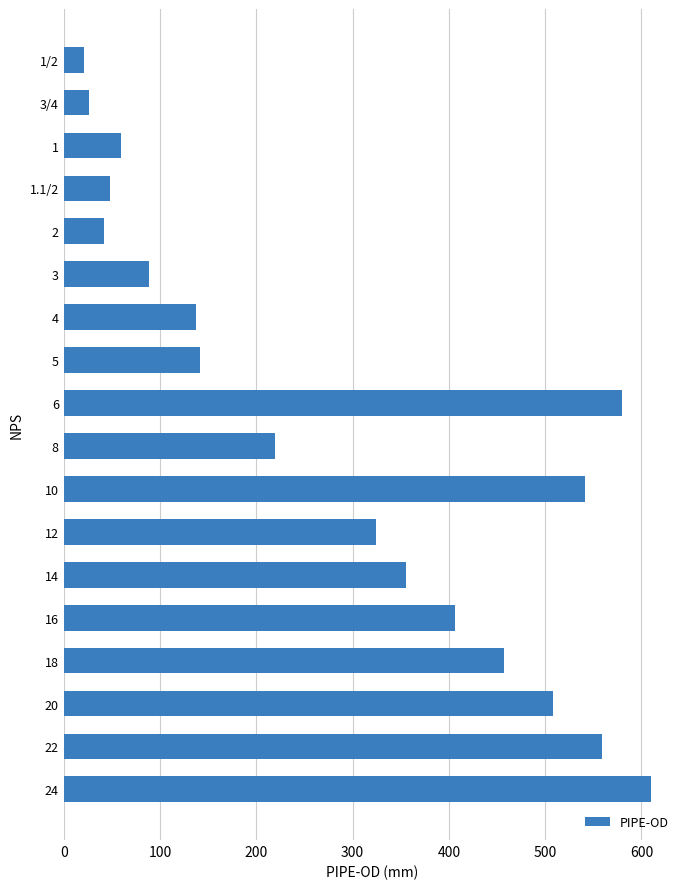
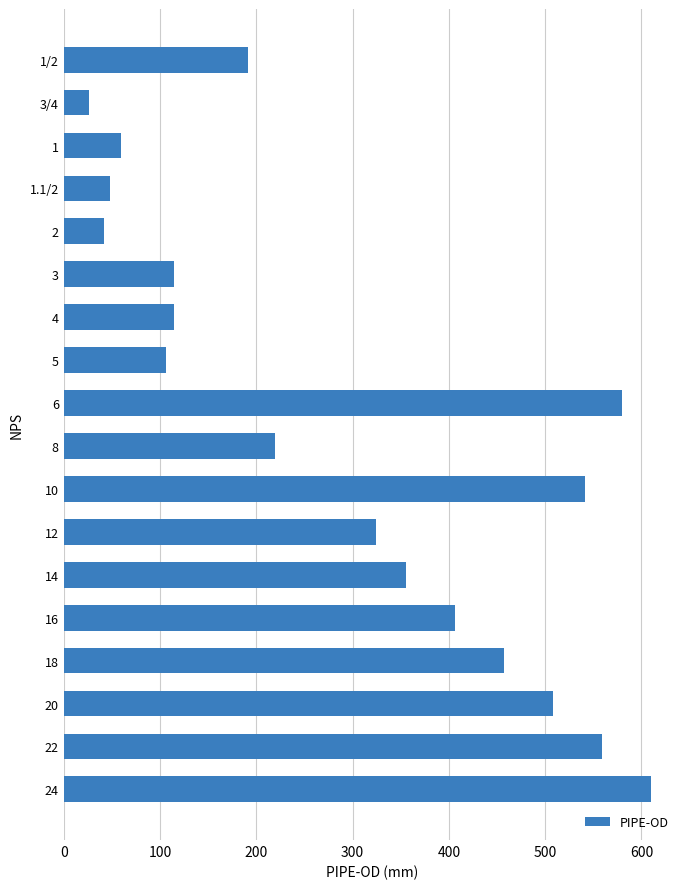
  {
-   "1/2": 20,
+   "1/2": 190,
    "3/4": 30,
    "1": 60,
    "1.1/2": 50,
    "2": 40,
-   "3": 90,
-   "4": 140,
-   "5": 140,
+   "3": 120,
+   "4": 110,
+   "5": 110,
    "6": 580,
    "8": 220,
    "10": 540,
    "12": 320,
    "14": 360,
    "16": 410,
    "18": 460,
    "20": 510,
    "22": 560,
    "24": 610
  }
